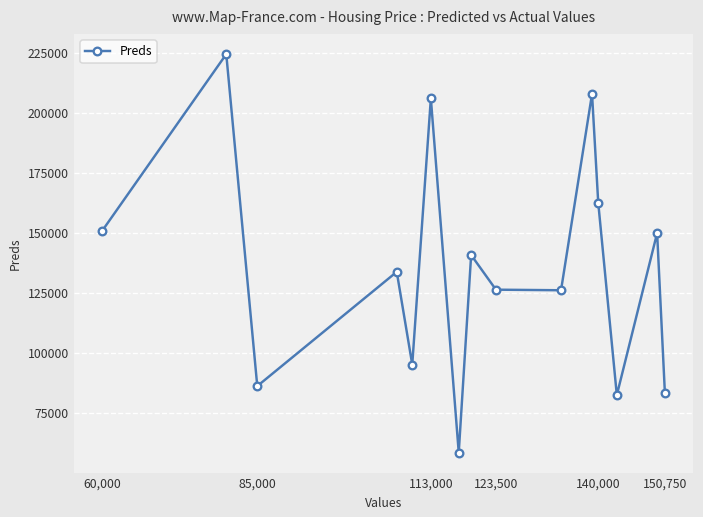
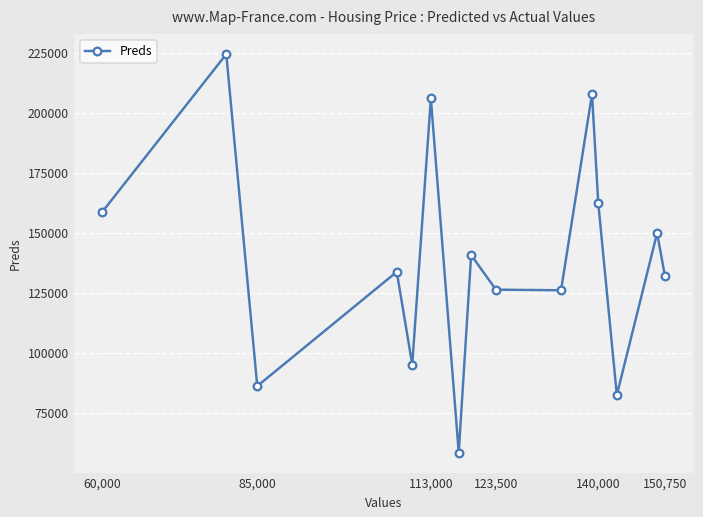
  {
-   "60,000": 151000,
+   "60,000": 159000,
    "85,000": 86000,
    "113,000": 206000,
    "123,500": 126000,
    "140,000": 163000,
-   "150,750": 84000
+   "150,750": 132000
  }
